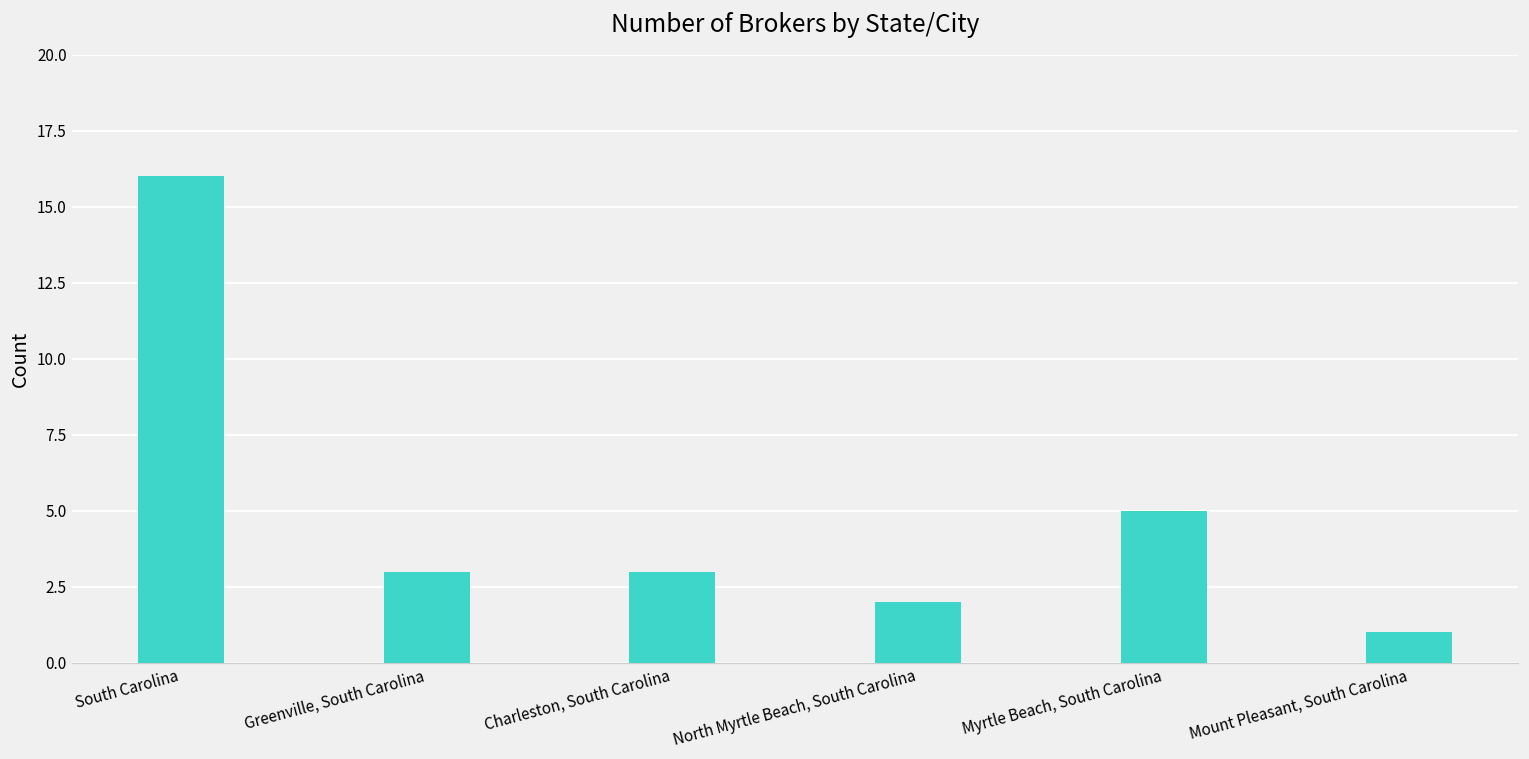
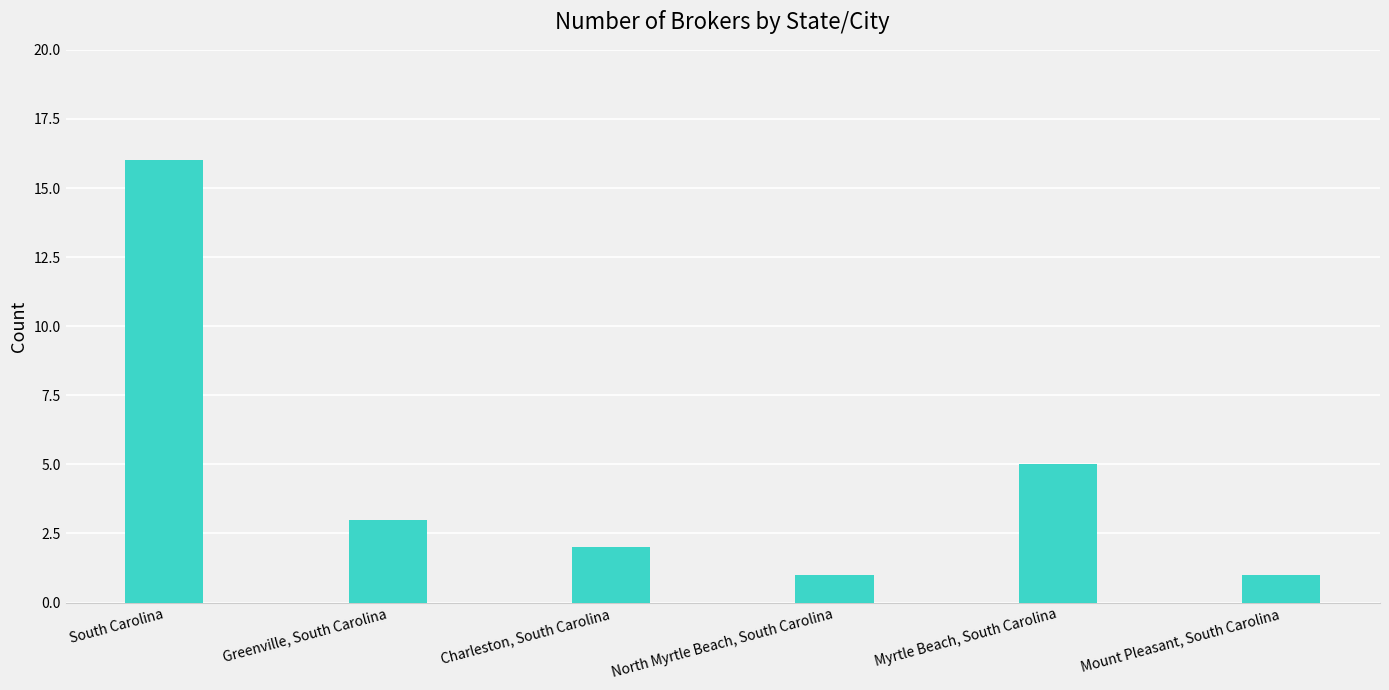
  {
    "South Carolina": 16,
    "Greenville, South Carolina": 3,
-   "Charleston, South Carolina": 3,
-   "North Myrtle Beach, South Carolina": 2,
+   "Charleston, South Carolina": 2,
+   "North Myrtle Beach, South Carolina": 1,
    "Myrtle Beach, South Carolina": 5,
    "Mount Pleasant, South Carolina": 1
  }
